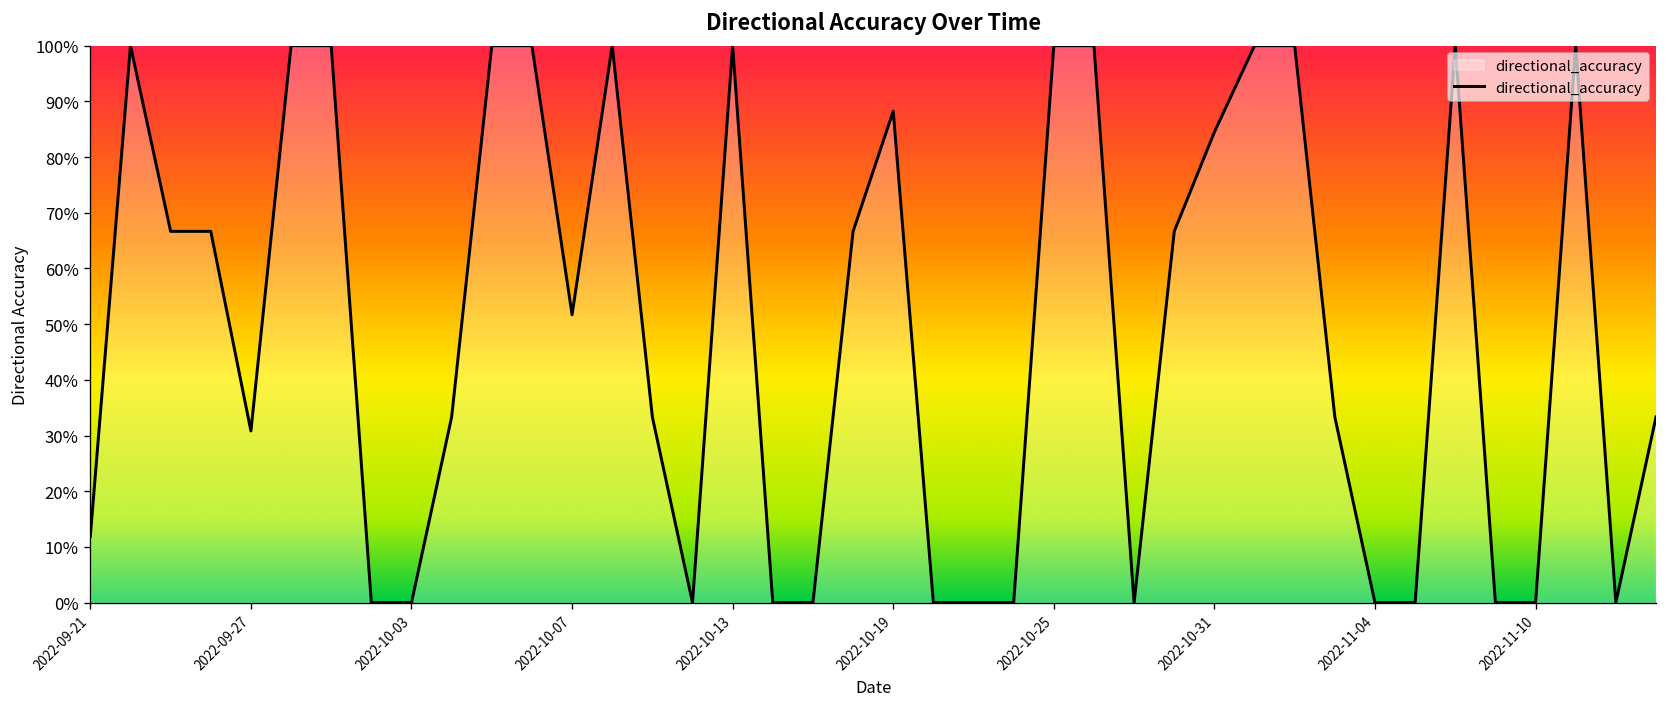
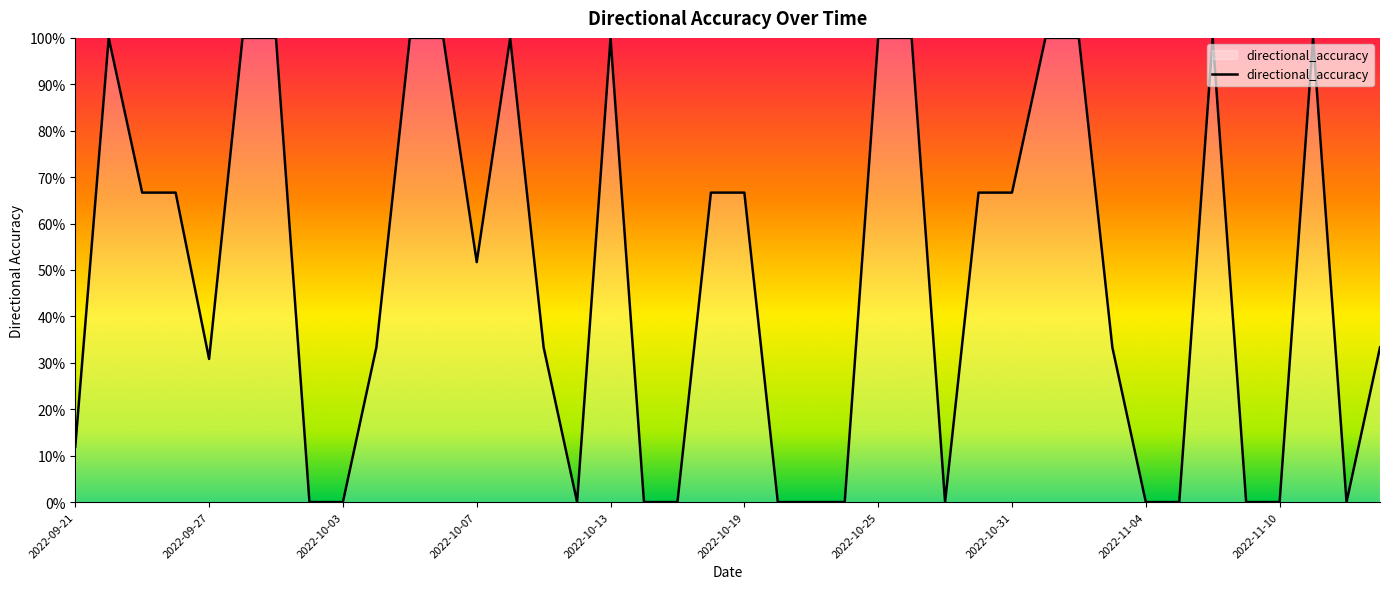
  {
    "2022-09-21": "12%",
    "2022-09-27": "31%",
    "2022-10-03": "0%",
    "2022-10-07": "52%",
    "2022-10-13": "100%",
-   "2022-10-19": "88%",
+   "2022-10-19": "67%",
    "2022-10-25": "100%",
-   "2022-10-31": "84%",
+   "2022-10-31": "67%",
    "2022-11-04": "0%",
    "2022-11-10": "0%"
  }
